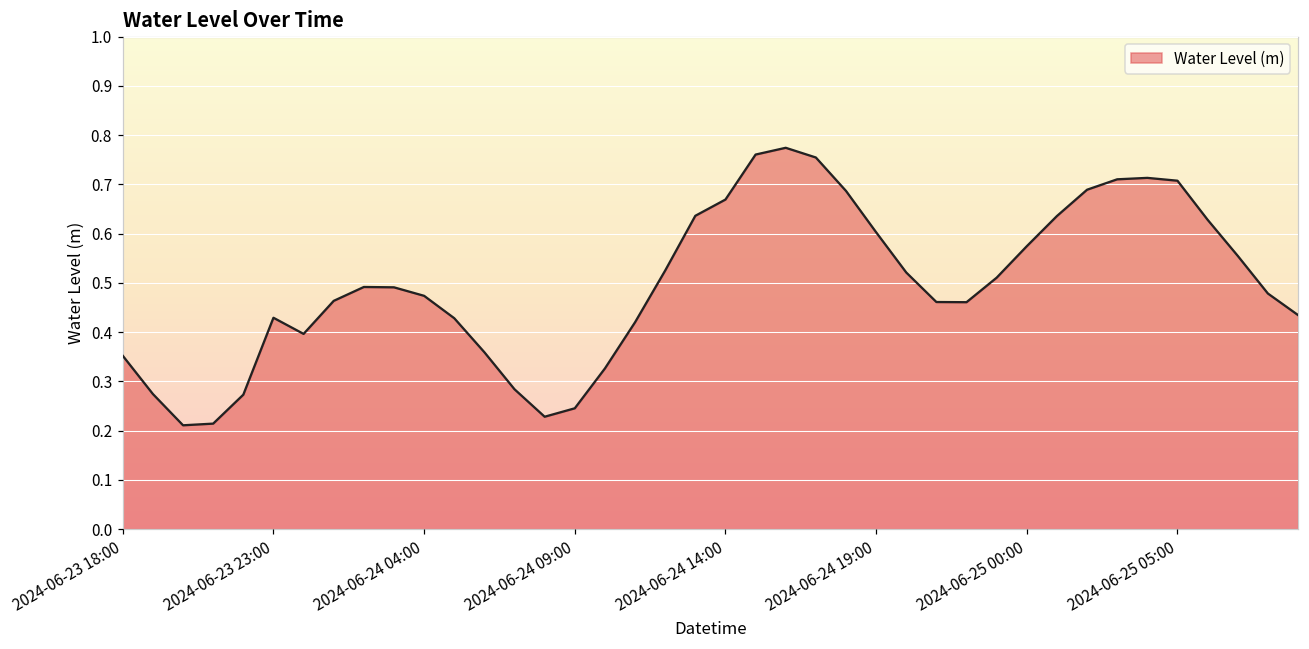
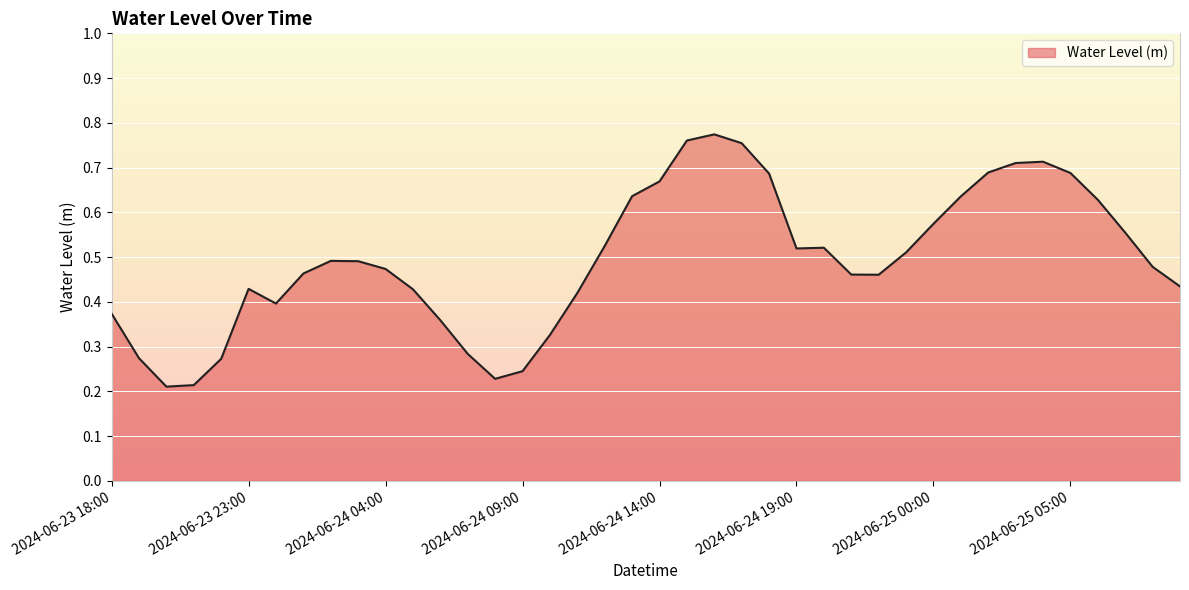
  {
-   "2024-06-23 18:00": 0.35,
+   "2024-06-23 18:00": 0.37,
    "2024-06-23 23:00": 0.43,
    "2024-06-24 04:00": 0.47,
    "2024-06-24 09:00": 0.25,
    "2024-06-24 14:00": 0.67,
-   "2024-06-24 19:00": 0.60,
+   "2024-06-24 19:00": 0.52,
    "2024-06-25 00:00": 0.57,
-   "2024-06-25 05:00": 0.71
+   "2024-06-25 05:00": 0.69
  }
